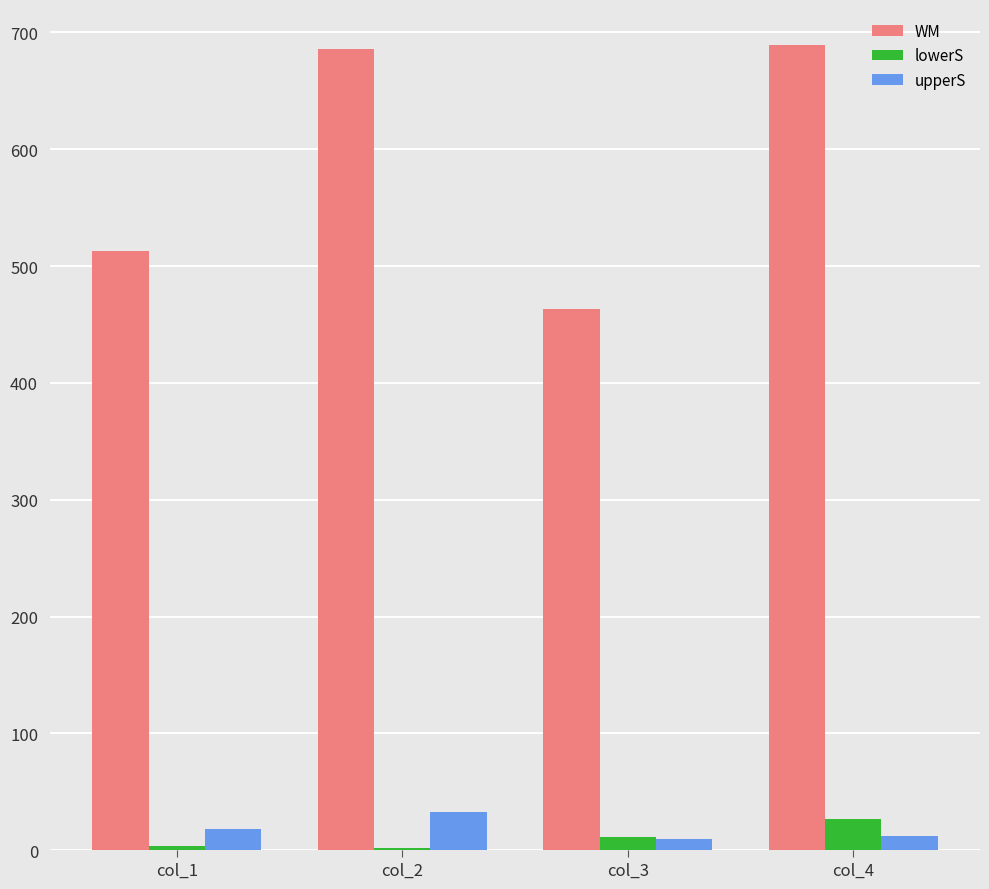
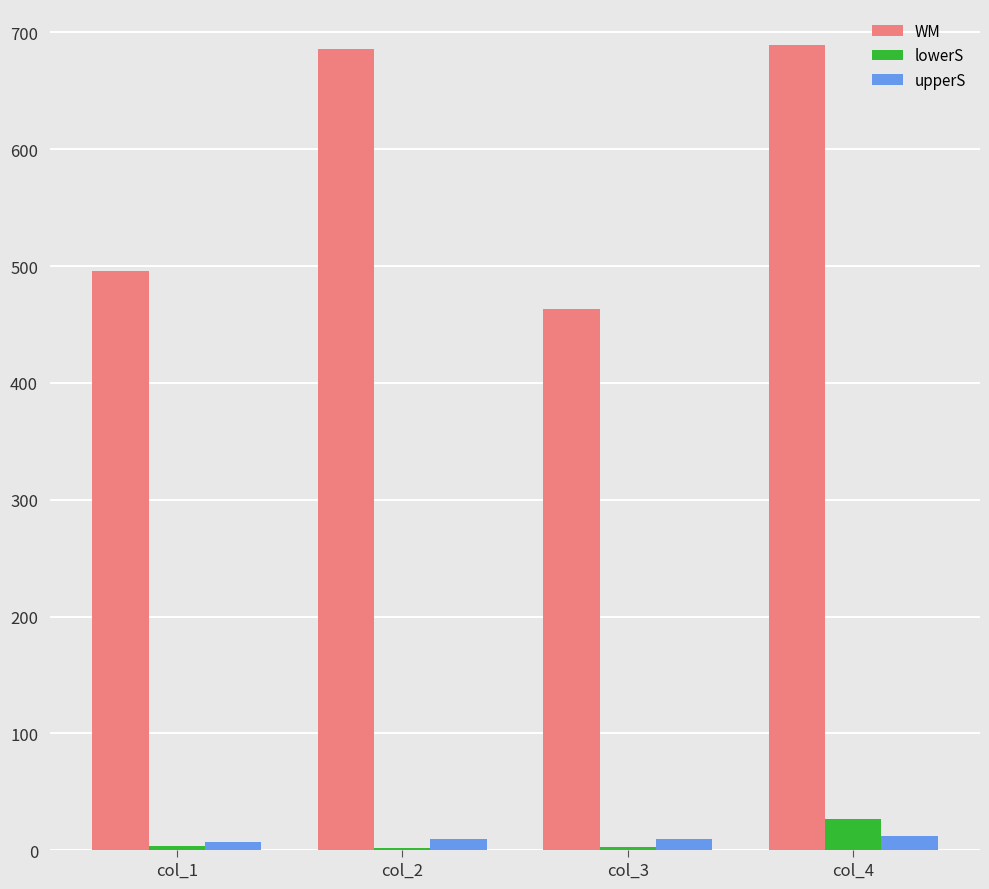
  {
    "WM": {
-     "col_1": 513,
+     "col_1": 496,
      "col_2": 686,
      "col_3": 463,
      "col_4": 689
    },
    "lowerS": {
      "col_1": 4,
-     "col_3": 11,
+     "col_3": 3,
      "col_4": 27
    },
    "upperS": {
-     "col_1": 18,
-     "col_2": 33,
+     "col_1": 7,
+     "col_2": 10,
      "col_3": 10,
      "col_4": 12
    }
  }
